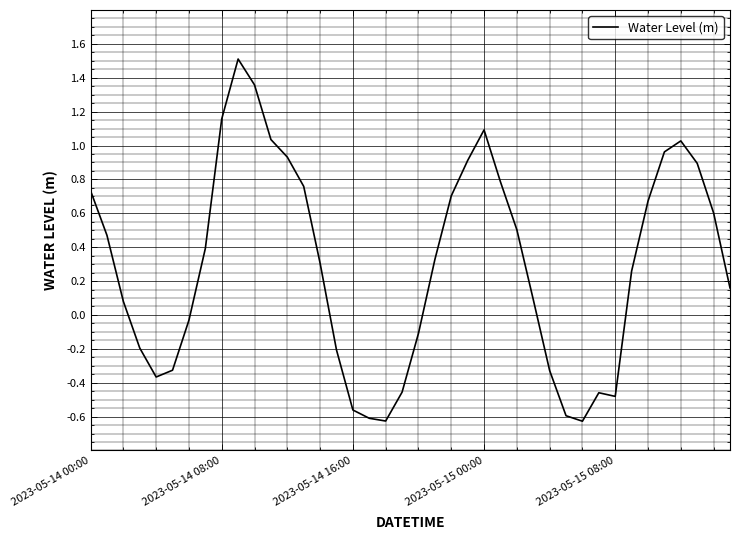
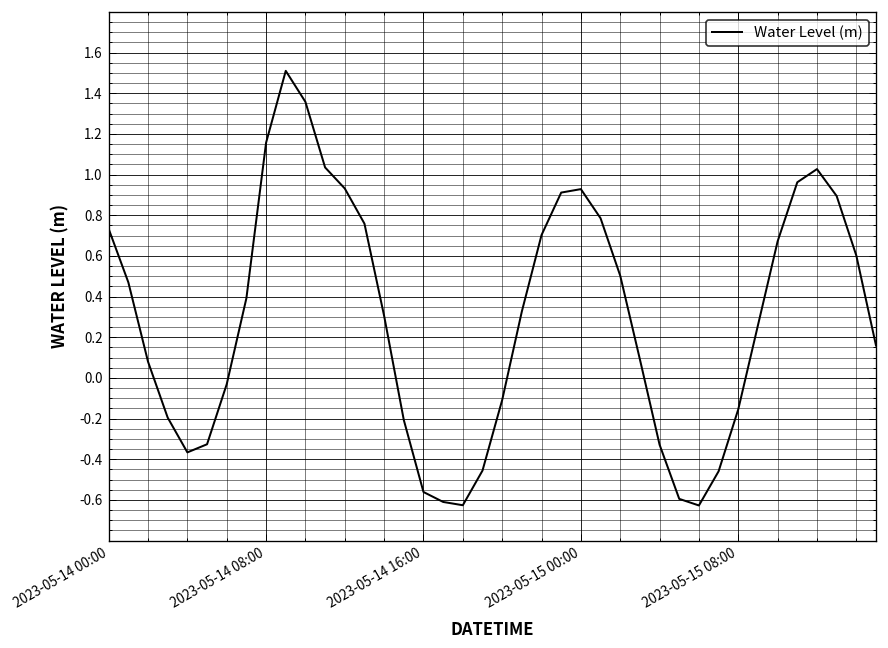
  {
    "2023-05-14 00:00": 0.73,
    "2023-05-14 08:00": 1.16,
    "2023-05-14 16:00": -0.56,
-   "2023-05-15 00:00": 1.09,
-   "2023-05-15 08:00": -0.48
+   "2023-05-15 00:00": 0.93,
+   "2023-05-15 08:00": -0.15
  }
